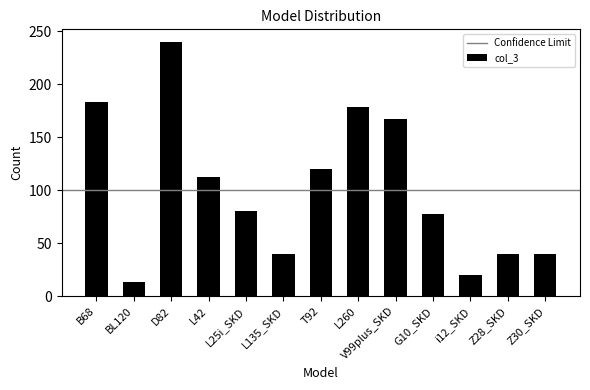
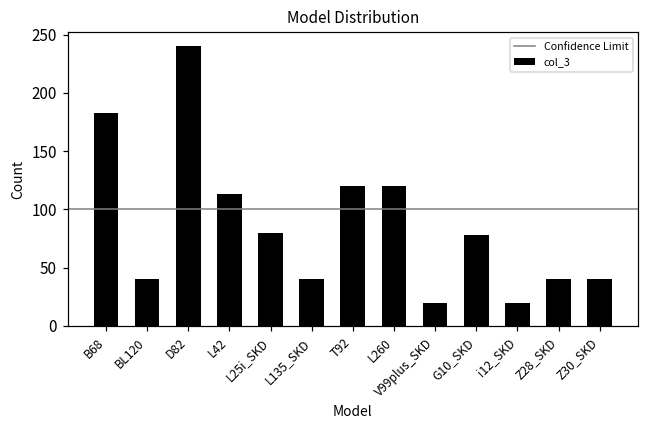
  {
    "B68": 183,
-   "BL120": 13,
+   "BL120": 40,
    "D82": 240,
    "L42": 113,
    "L25i_SKD": 80,
    "L135_SKD": 40,
    "T92": 120,
-   "L260": 179,
-   "V99plus_SKD": 167,
+   "L260": 120,
+   "V99plus_SKD": 20,
    "G10_SKD": 78,
    "i12_SKD": 20,
    "Z28_SKD": 40,
    "Z30_SKD": 40
  }
